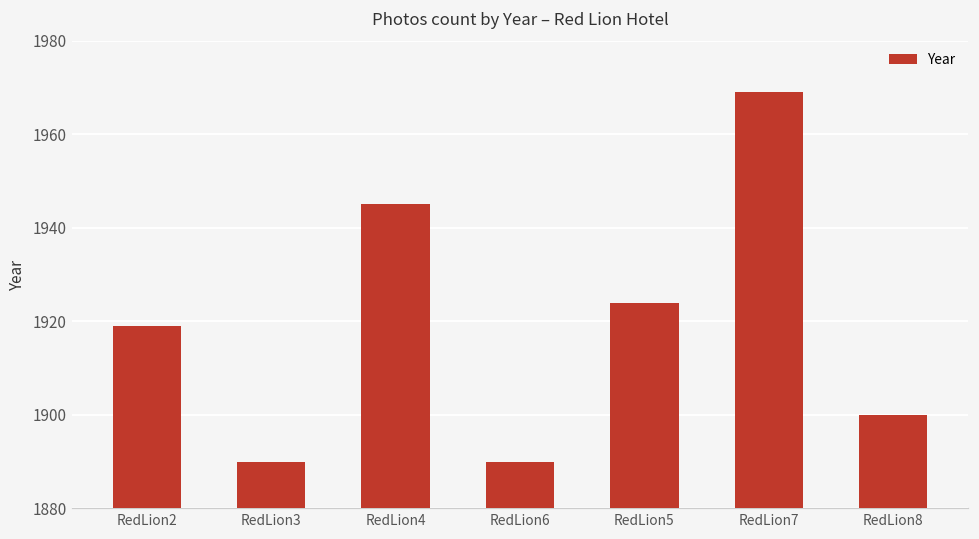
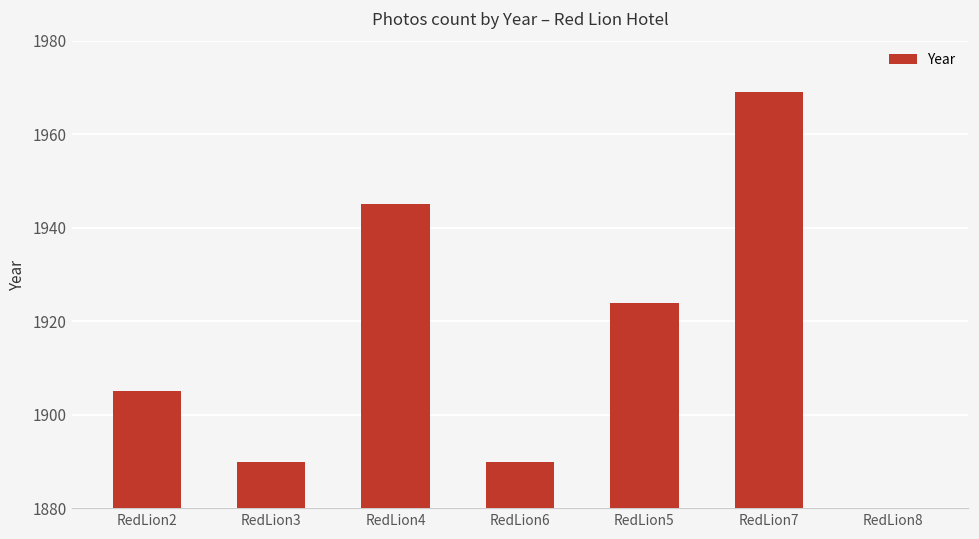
  {
-   "RedLion2": 1919,
+   "RedLion2": 1905,
    "RedLion3": 1890,
    "RedLion4": 1945,
    "RedLion6": 1890,
    "RedLion5": 1924,
    "RedLion7": 1969,
-   "RedLion8": 1900
+   "RedLion8": 1880
  }
